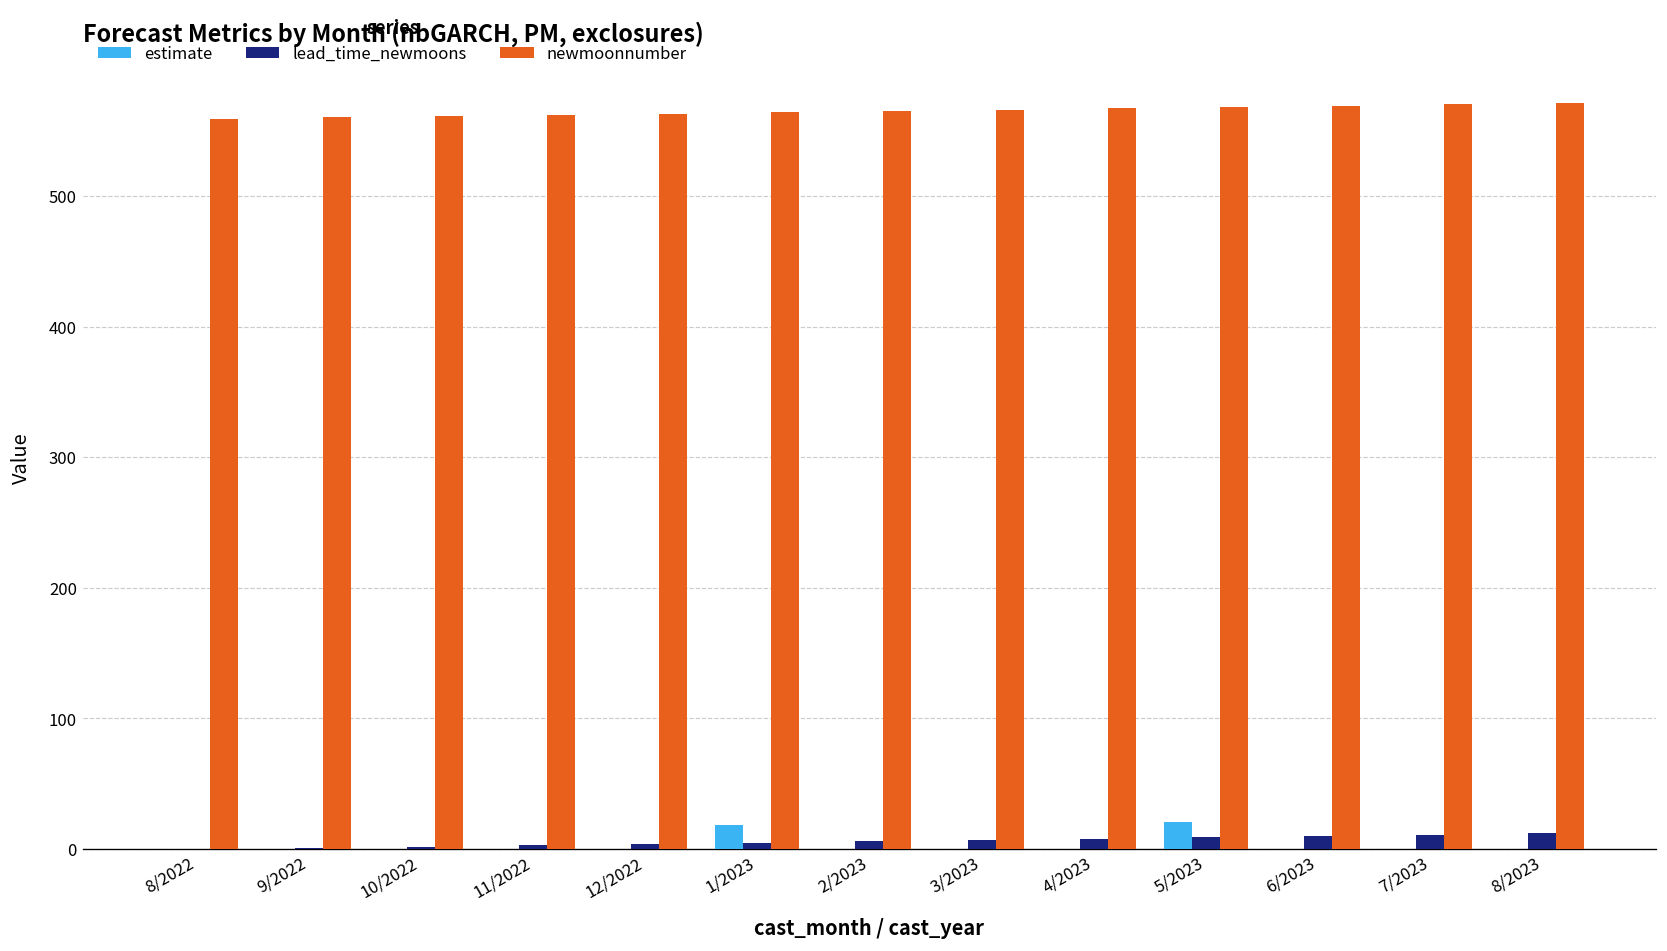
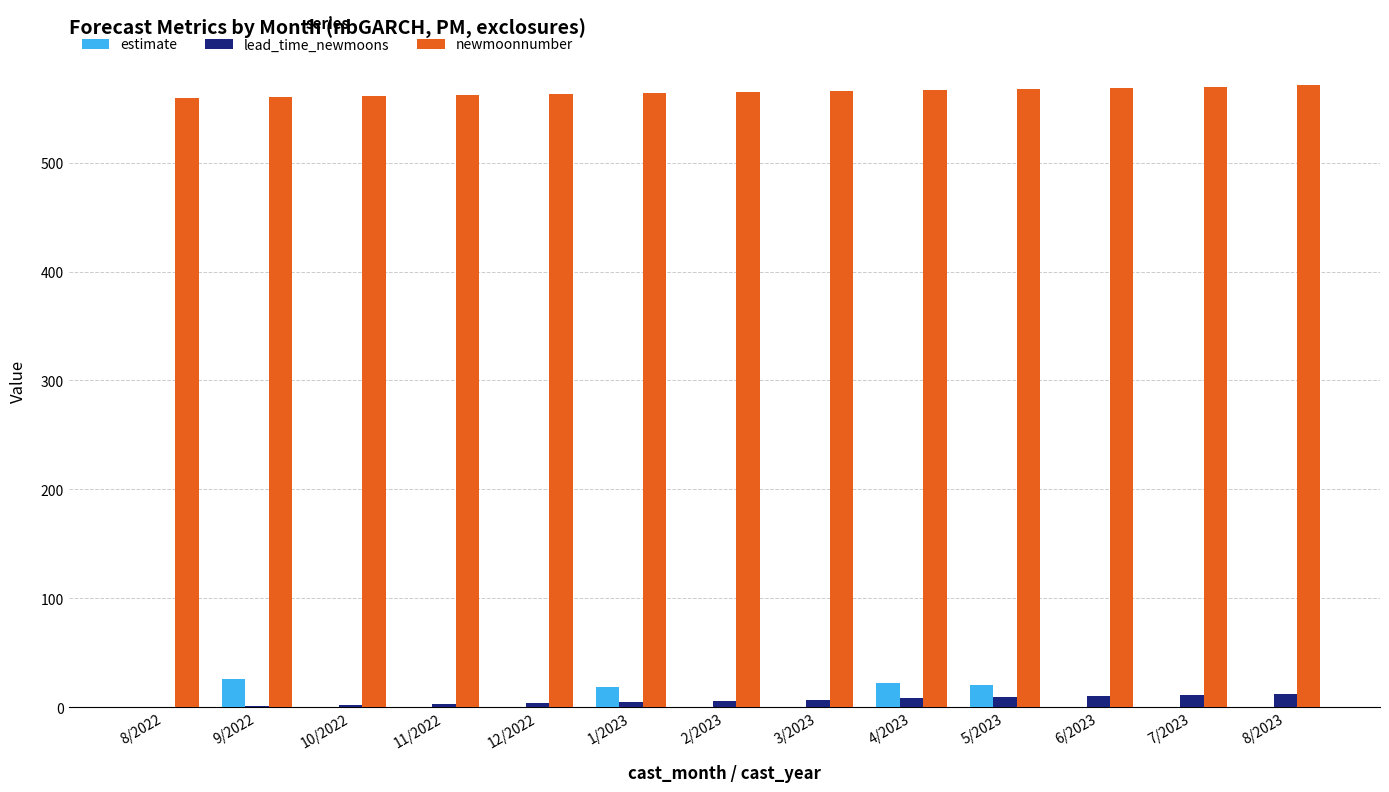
  {
    "estimate": {
-     "9/2022": 0,
+     "9/2022": 26,
      "1/2023": 19,
-     "4/2023": 0,
+     "4/2023": 23,
      "5/2023": 21
    },
    "lead_time_newmoons": {
      "8/2022": 0,
      "11/2022": 3,
      "12/2022": 4,
      "1/2023": 5,
      "2/2023": 6,
      "3/2023": 7,
      "4/2023": 8,
      "5/2023": 9,
      "6/2023": 10,
      "7/2023": 11,
      "8/2023": 12
    },
    "newmoonnumber": {
      "8/2022": 559,
      "9/2022": 560,
      "10/2022": 561,
      "11/2022": 562,
      "12/2022": 563,
      "1/2023": 564,
      "2/2023": 565,
      "3/2023": 566,
      "4/2023": 567,
      "5/2023": 568,
      "6/2023": 569,
      "7/2023": 570,
      "8/2023": 571
    }
  }
